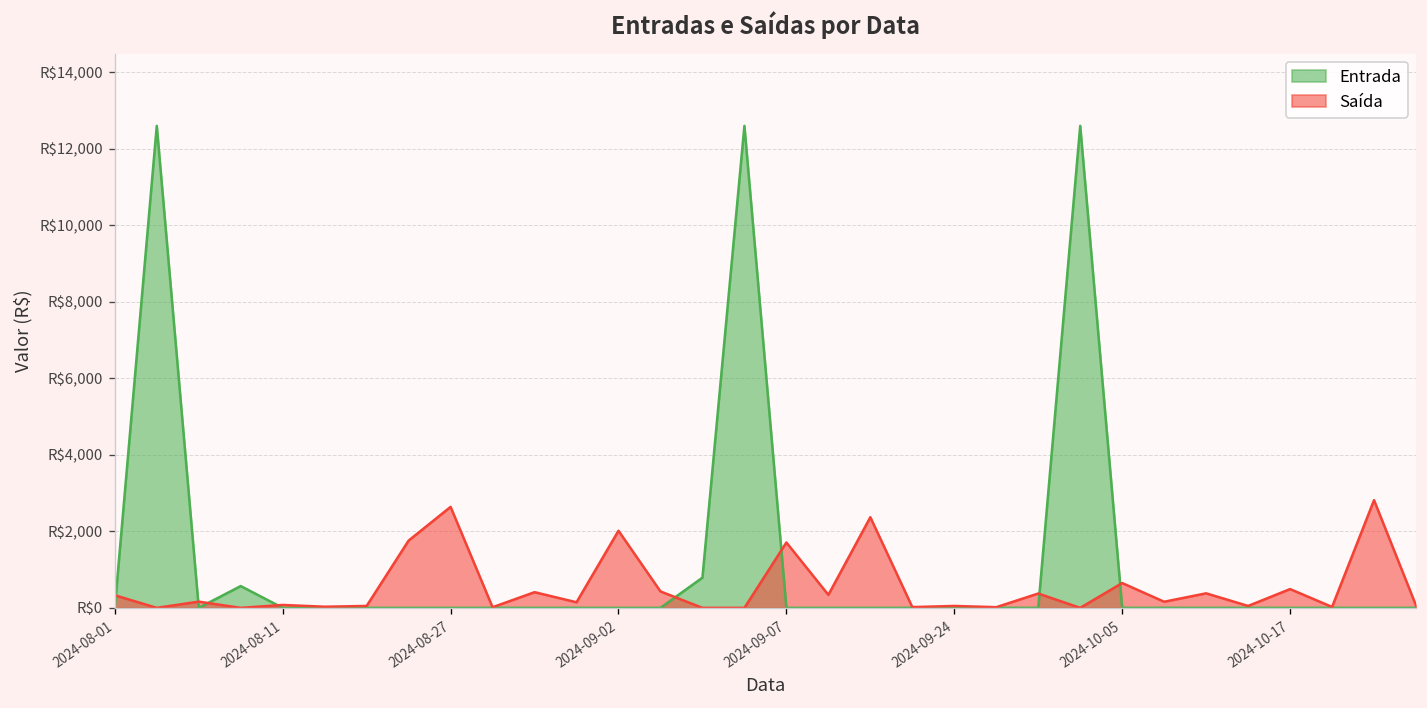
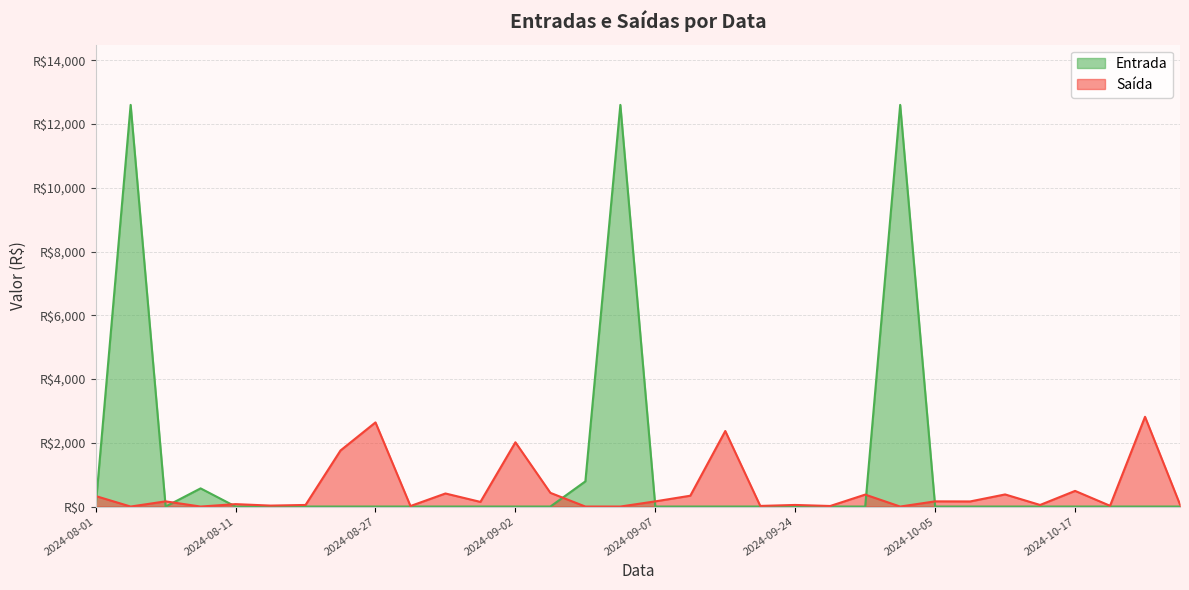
  {
    "Entrada": {
      "2024-08-01": "R$0",
      "2024-08-27": "R$0",
      "2024-09-02": "R$0",
      "2024-09-07": "R$0",
      "2024-10-05": "R$0",
      "2024-10-17": "R$0"
    },
    "Saída": {
      "2024-08-01": "R$300",
      "2024-08-27": "R$2,600",
      "2024-09-02": "R$2,000",
-     "2024-09-07": "R$1,700",
-     "2024-10-05": "R$600",
+     "2024-09-07": "R$200",
+     "2024-10-05": "R$200",
      "2024-10-17": "R$500"
    }
  }
